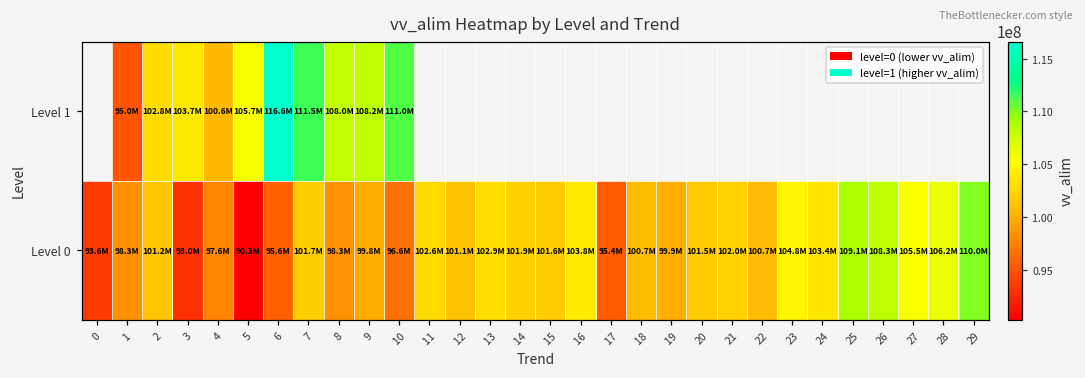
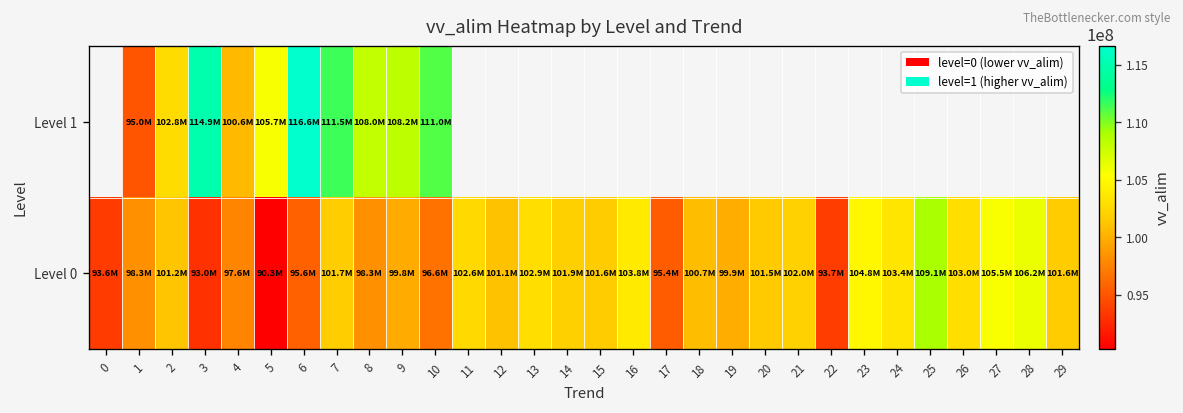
  {
    "Level 1": {
      "1": "95.0M",
      "2": "102.8M",
-     "3": "103.7M",
+     "3": "114.9M",
      "4": "100.6M",
      "5": "105.7M",
      "6": "116.6M",
      "7": "111.5M",
      "8": "108.0M",
      "9": "108.2M",
      "10": "111.0M"
    },
    "Level 0": {
      "0": "93.6M",
      "1": "98.3M",
      "2": "101.2M",
      "3": "93.0M",
      "4": "97.6M",
      "5": "90.3M",
      "6": "95.6M",
      "7": "101.7M",
      "8": "98.3M",
      "9": "99.8M",
      "10": "96.6M",
      "11": "102.6M",
      "12": "101.1M",
      "13": "102.9M",
      "14": "101.9M",
      "15": "101.6M",
      "16": "103.8M",
      "17": "95.4M",
      "18": "100.7M",
      "19": "99.9M",
      "20": "101.5M",
      "21": "102.0M",
-     "22": "100.7M",
+     "22": "93.7M",
      "23": "104.8M",
      "24": "103.4M",
      "25": "109.1M",
-     "26": "108.3M",
+     "26": "103.0M",
      "27": "105.5M",
      "28": "106.2M",
-     "29": "110.0M"
+     "29": "101.6M"
    }
  }
